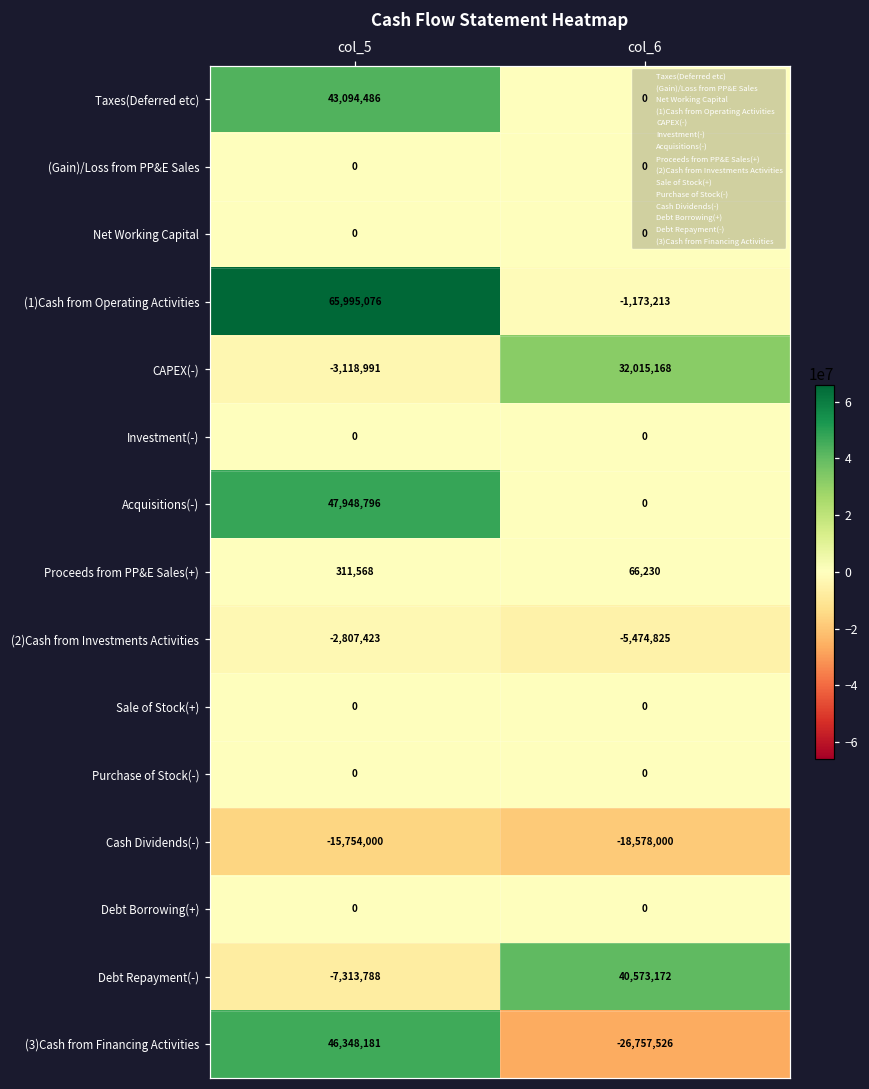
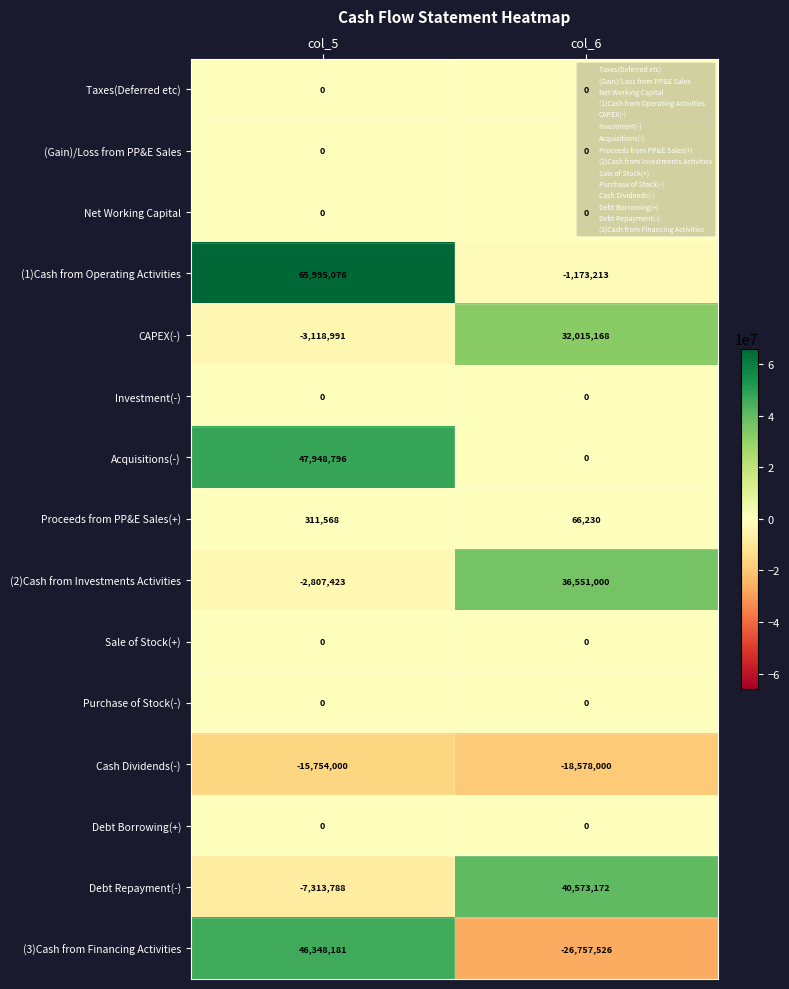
  {
    "Taxes(Deferred etc)": {
-     "col_5": "43,094,486"
+     "col_5": "0"
    },
    "(Gain)/Loss from PP&E Sales": {
      "col_5": "0"
    },
    "Net Working Capital": {
      "col_5": "0"
    },
    "(1)Cash from Operating Activities": {
      "col_5": "65,995,076",
      "col_6": "-1,173,213"
    },
    "CAPEX(-)": {
      "col_5": "-3,118,991",
      "col_6": "32,015,168"
    },
    "Investment(-)": {
      "col_5": "0",
      "col_6": "0"
    },
    "Acquisitions(-)": {
      "col_5": "47,948,796",
      "col_6": "0"
    },
    "Proceeds from PP&E Sales(+)": {
      "col_5": "311,568",
      "col_6": "66,230"
    },
    "(2)Cash from Investments Activities": {
      "col_5": "-2,807,423",
-     "col_6": "-5,474,825"
+     "col_6": "36,551,000"
    },
    "Sale of Stock(+)": {
      "col_5": "0",
      "col_6": "0"
    },
    "Purchase of Stock(-)": {
      "col_5": "0",
      "col_6": "0"
    },
    "Cash Dividends(-)": {
      "col_5": "-15,754,000",
      "col_6": "-18,578,000"
    },
    "Debt Borrowing(+)": {
      "col_5": "0",
      "col_6": "0"
    },
    "Debt Repayment(-)": {
      "col_5": "-7,313,788",
      "col_6": "40,573,172"
    },
    "(3)Cash from Financing Activities": {
      "col_5": "46,348,181",
      "col_6": "-26,757,526"
    }
  }
